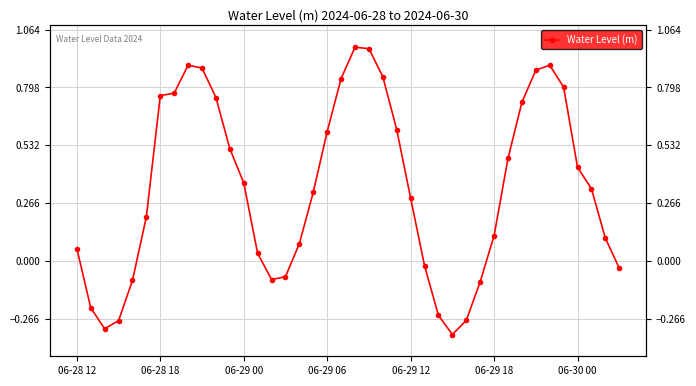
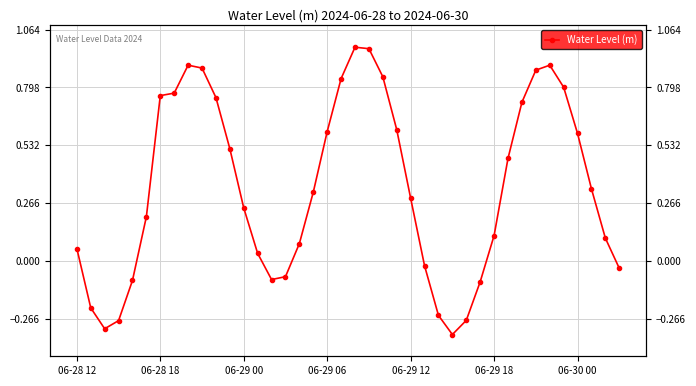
  {
    "06-28 12": 0.06,
    "06-28 18": 0.76,
-   "06-29 00": 0.36,
+   "06-29 00": 0.24,
    "06-29 06": 0.60,
    "06-29 12": 0.29,
    "06-29 18": 0.12,
-   "06-30 00": 0.43
+   "06-30 00": 0.59
  }
